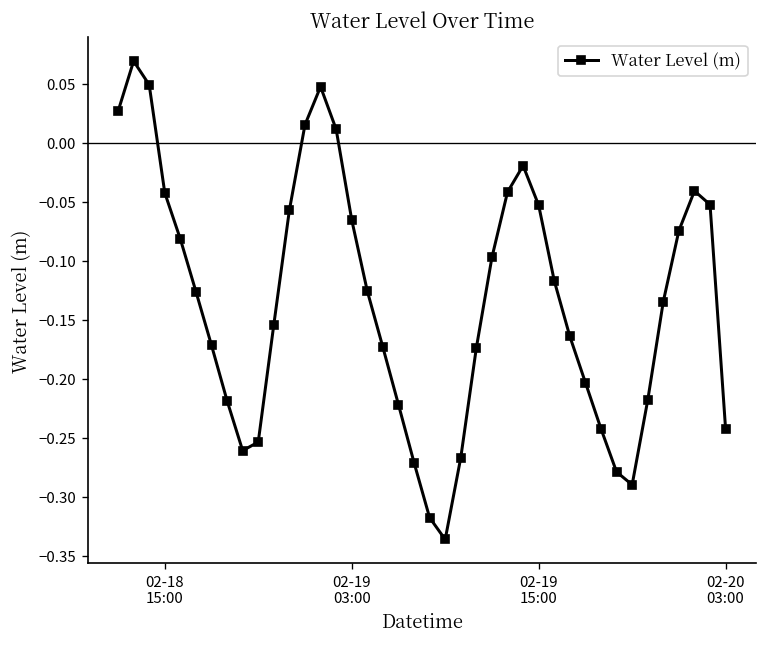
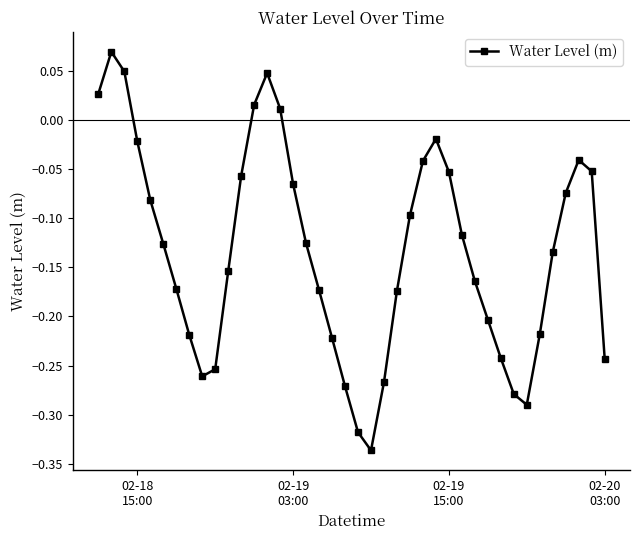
  {
-   "02-18 15:00": -0.04,
+   "02-18 15:00": -0.02,
    "02-19 03:00": -0.07,
    "02-19 15:00": -0.05,
    "02-20 03:00": -0.24
  }
